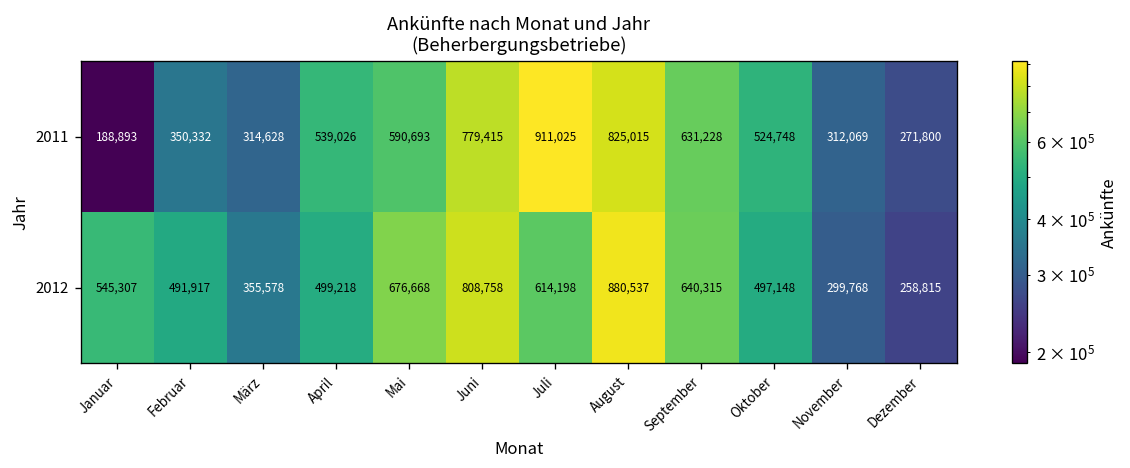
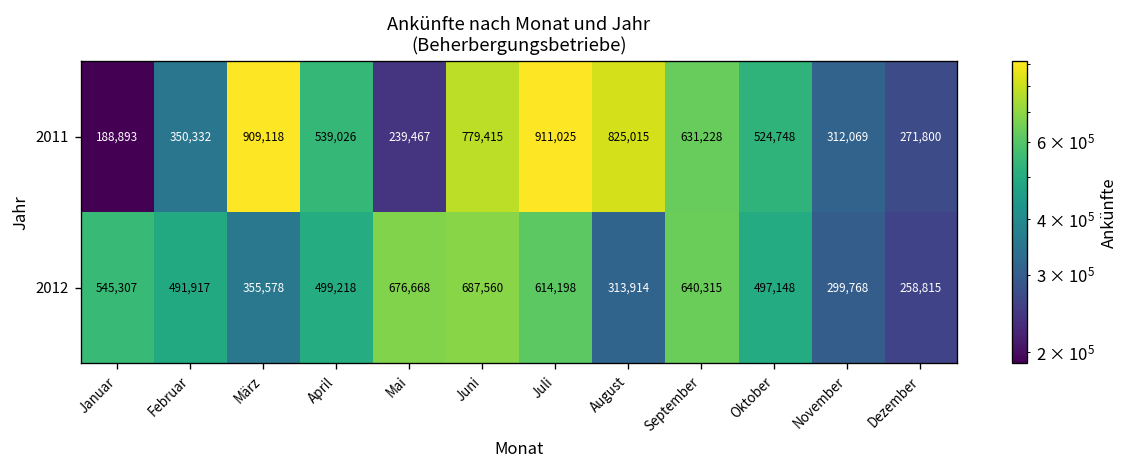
  {
    "2011": {
      "Januar": "188,893",
      "Februar": "350,332",
-     "März": "314,628",
+     "März": "909,118",
      "April": "539,026",
-     "Mai": "590,693",
+     "Mai": "239,467",
      "Juni": "779,415",
      "Juli": "911,025",
      "August": "825,015",
      "September": "631,228",
      "Oktober": "524,748",
      "November": "312,069",
      "Dezember": "271,800"
    },
    "2012": {
      "Januar": "545,307",
      "Februar": "491,917",
      "März": "355,578",
      "April": "499,218",
      "Mai": "676,668",
-     "Juni": "808,758",
+     "Juni": "687,560",
      "Juli": "614,198",
-     "August": "880,537",
+     "August": "313,914",
      "September": "640,315",
      "Oktober": "497,148",
      "November": "299,768",
      "Dezember": "258,815"
    }
  }
